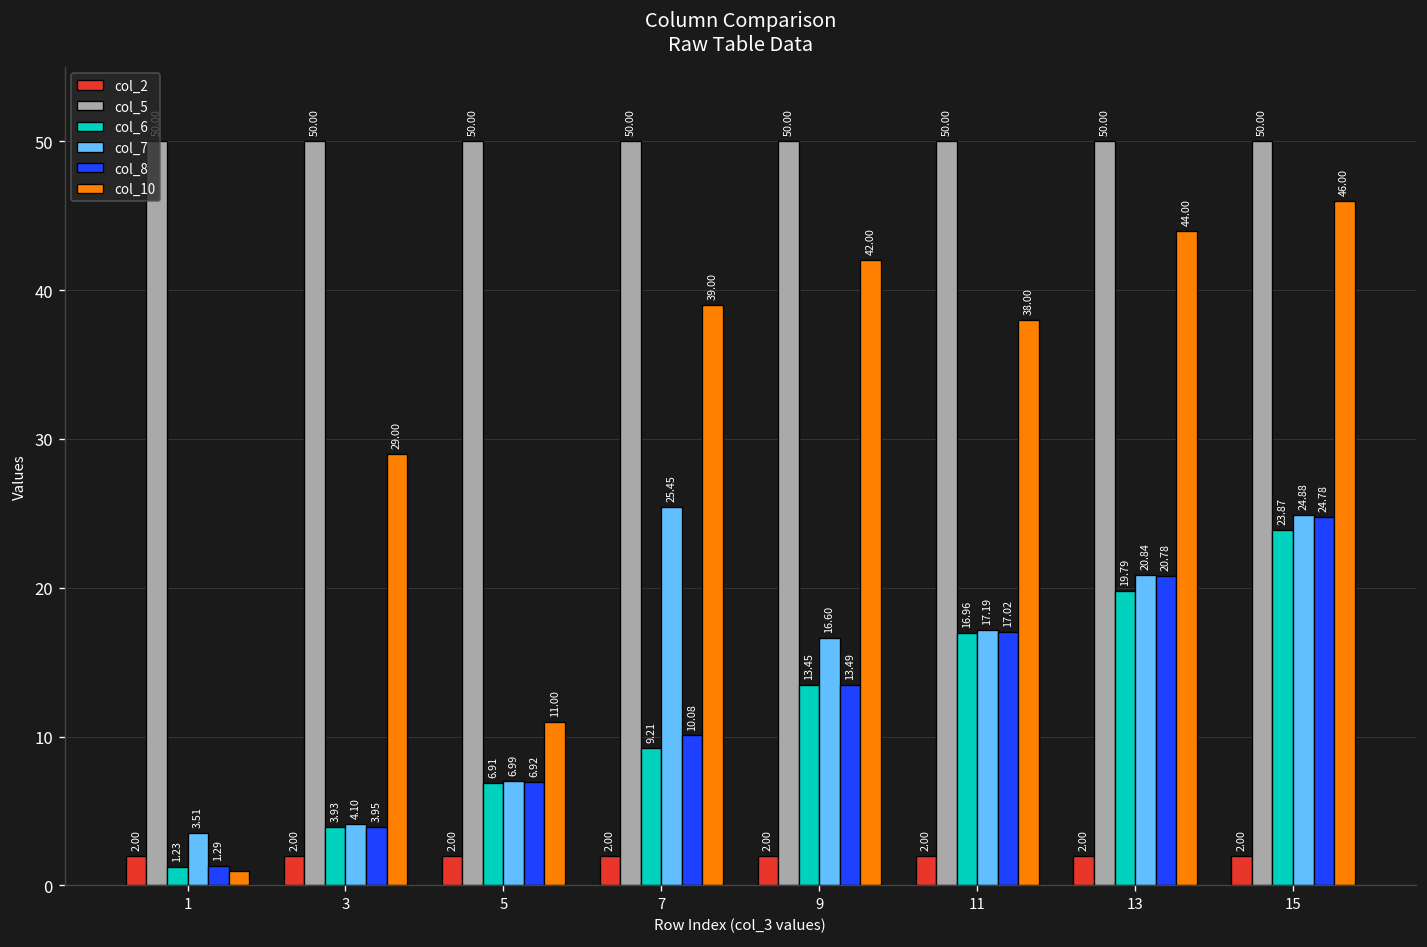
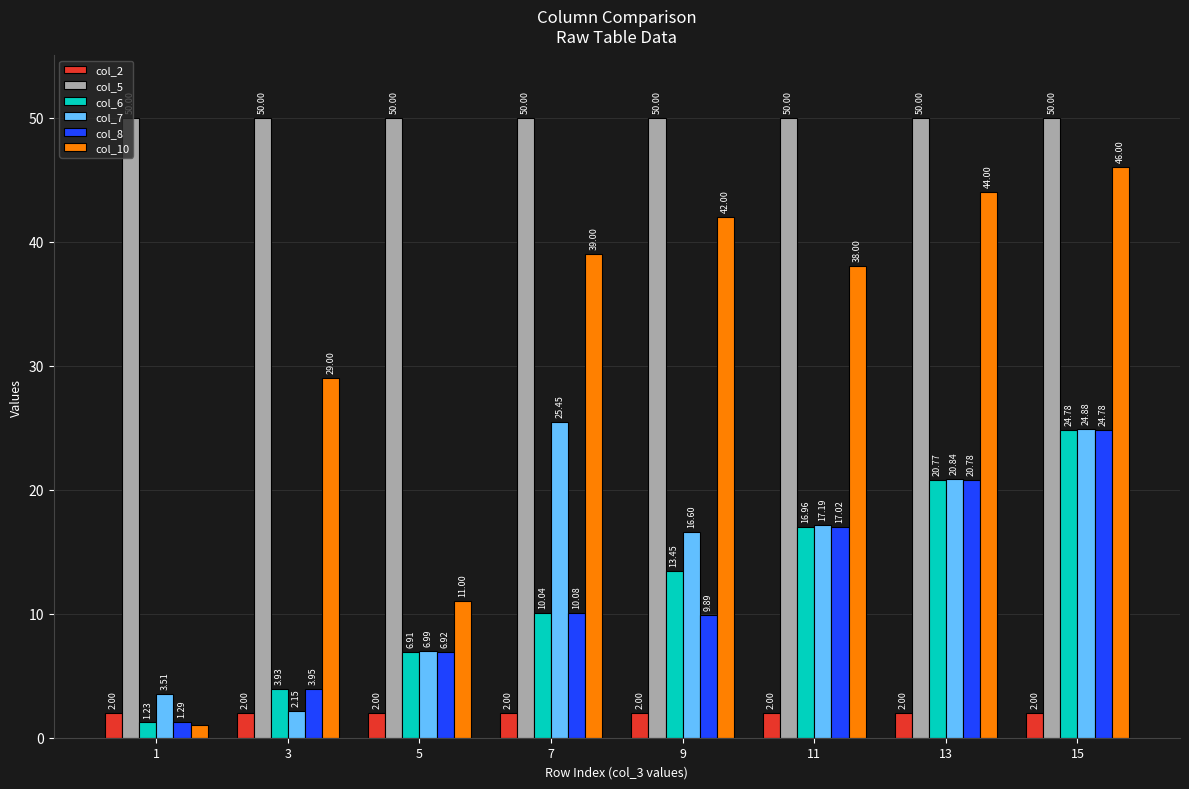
  {
    "col_2": {
      "1": 2.00,
      "3": 2.00,
      "5": 2.00,
      "7": 2.00,
      "9": 2.00,
      "11": 2.00,
      "13": 2.00,
      "15": 2.00
    },
    "col_5": {
      "3": 50.00,
      "5": 50.00,
      "7": 50.00,
      "9": 50.00,
      "11": 50.00,
      "13": 50.00,
      "15": 50.00
    },
    "col_6": {
      "1": 1.23,
      "3": 3.93,
      "5": 6.91,
-     "7": 9.21,
+     "7": 10.04,
      "9": 13.45,
      "11": 16.96,
-     "13": 19.79,
-     "15": 23.87
+     "13": 20.77,
+     "15": 24.78
    },
    "col_7": {
      "1": 3.51,
-     "3": 4.10,
+     "3": 2.15,
      "5": 6.99,
      "7": 25.45,
      "9": 16.60,
      "11": 17.19,
      "13": 20.84,
      "15": 24.88
    },
    "col_8": {
      "1": 1.29,
      "3": 3.95,
      "5": 6.92,
      "7": 10.08,
-     "9": 13.49,
+     "9": 9.89,
      "11": 17.02,
      "13": 20.78,
      "15": 24.78
    },
    "col_10": {
      "3": 29.00,
      "5": 11.00,
      "7": 39.00,
      "9": 42.00,
      "11": 38.00,
      "13": 44.00,
      "15": 46.00
    }
  }
